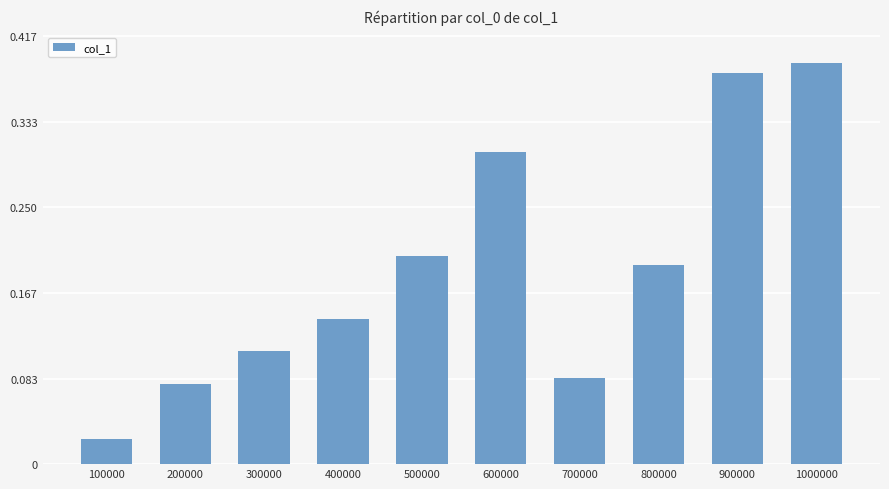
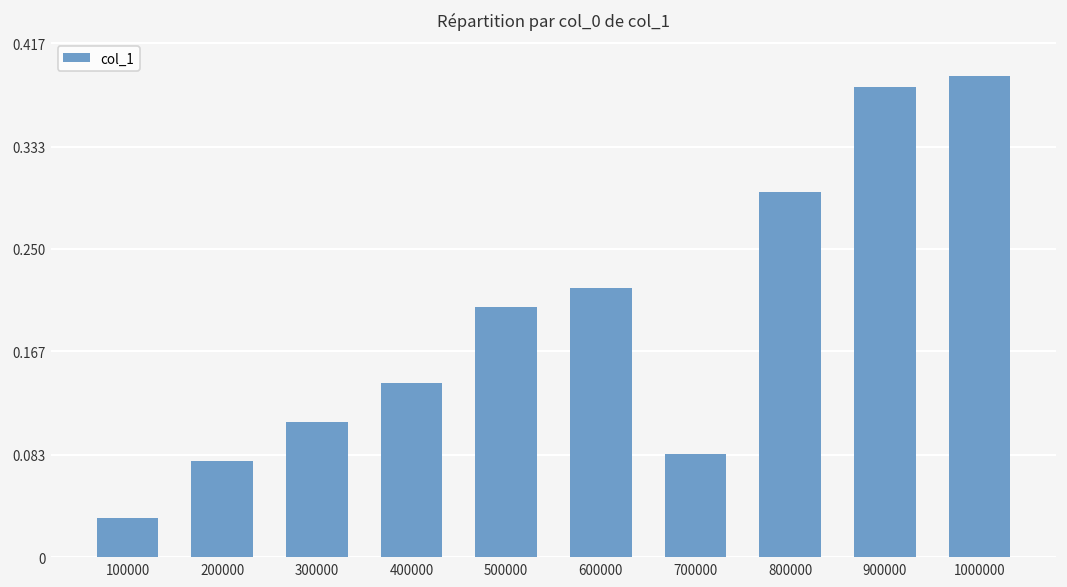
  {
-   "100000": 0.024,
+   "100000": 0.032,
    "200000": 0.078,
    "300000": 0.110,
    "400000": 0.141,
    "500000": 0.203,
-   "600000": 0.304,
+   "600000": 0.218,
    "700000": 0.084,
-   "800000": 0.194,
+   "800000": 0.296,
    "900000": 0.381,
    "1000000": 0.390
  }
